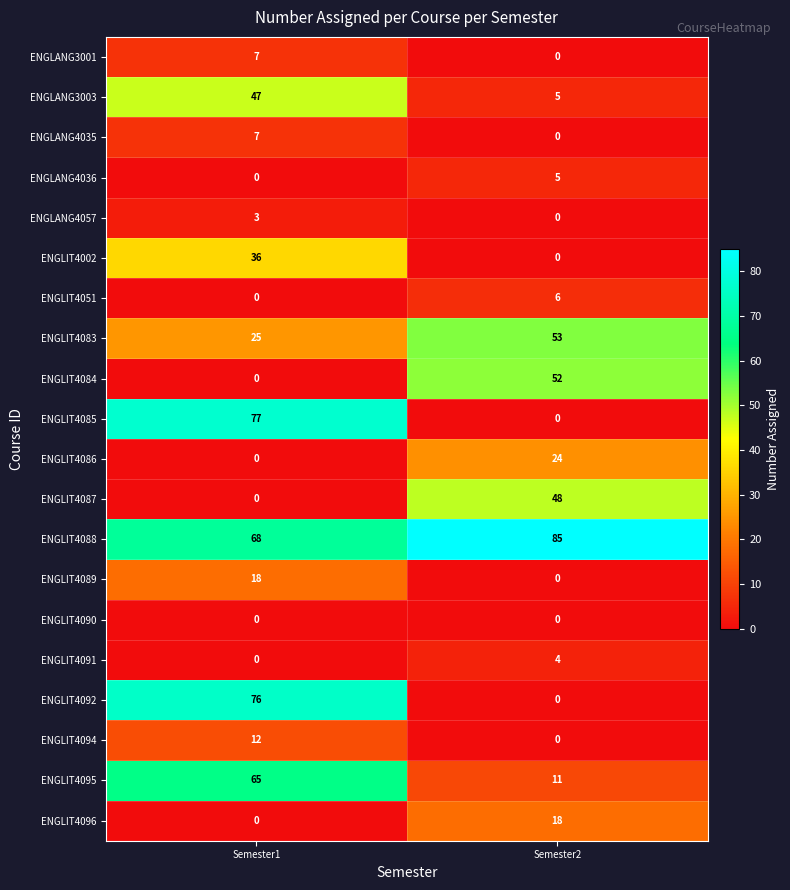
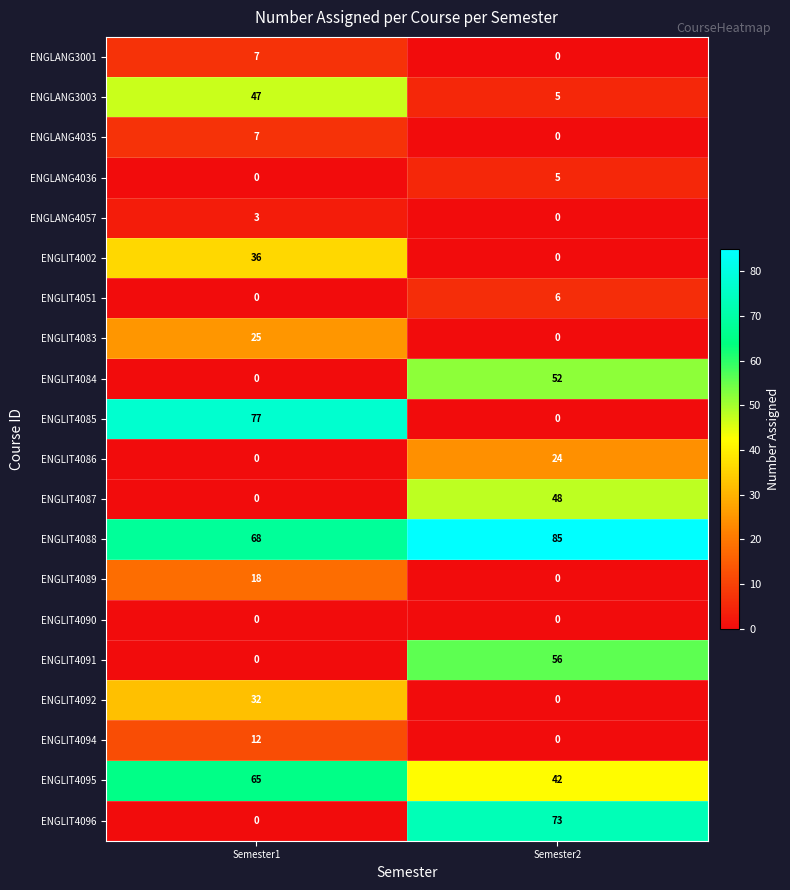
  {
    "ENGLANG3001": {
      "Semester1": 7,
      "Semester2": 0
    },
    "ENGLANG3003": {
      "Semester1": 47,
      "Semester2": 5
    },
    "ENGLANG4035": {
      "Semester1": 7,
      "Semester2": 0
    },
    "ENGLANG4036": {
      "Semester1": 0,
      "Semester2": 5
    },
    "ENGLANG4057": {
      "Semester1": 3,
      "Semester2": 0
    },
    "ENGLIT4002": {
      "Semester1": 36,
      "Semester2": 0
    },
    "ENGLIT4051": {
      "Semester1": 0,
      "Semester2": 6
    },
    "ENGLIT4083": {
      "Semester1": 25,
-     "Semester2": 53
+     "Semester2": 0
    },
    "ENGLIT4084": {
      "Semester1": 0,
      "Semester2": 52
    },
    "ENGLIT4085": {
      "Semester1": 77,
      "Semester2": 0
    },
    "ENGLIT4086": {
      "Semester1": 0,
      "Semester2": 24
    },
    "ENGLIT4087": {
      "Semester1": 0,
      "Semester2": 48
    },
    "ENGLIT4088": {
      "Semester1": 68,
      "Semester2": 85
    },
    "ENGLIT4089": {
      "Semester1": 18,
      "Semester2": 0
    },
    "ENGLIT4090": {
      "Semester1": 0,
      "Semester2": 0
    },
    "ENGLIT4091": {
      "Semester1": 0,
-     "Semester2": 4
+     "Semester2": 56
    },
    "ENGLIT4092": {
-     "Semester1": 76,
+     "Semester1": 32,
      "Semester2": 0
    },
    "ENGLIT4094": {
      "Semester1": 12,
      "Semester2": 0
    },
    "ENGLIT4095": {
      "Semester1": 65,
-     "Semester2": 11
+     "Semester2": 42
    },
    "ENGLIT4096": {
      "Semester1": 0,
-     "Semester2": 18
+     "Semester2": 73
    }
  }
